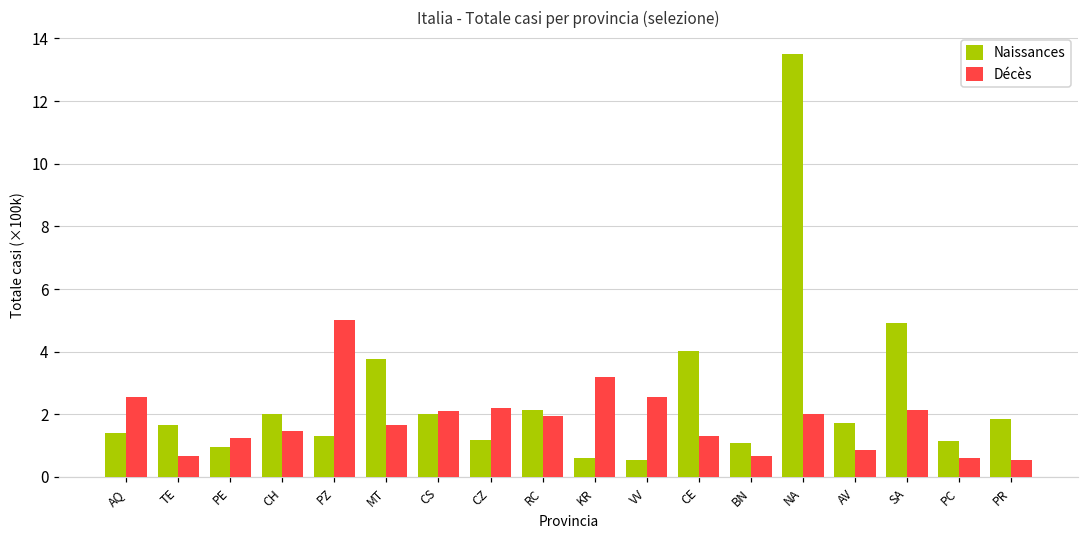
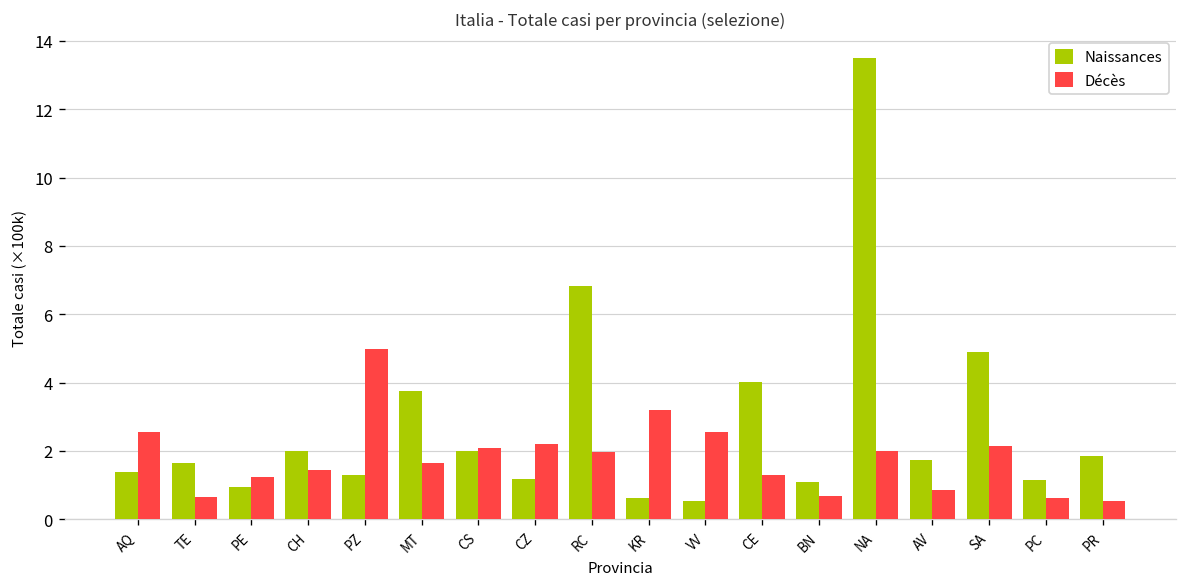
  {
    "Naissances": {
      "AQ": 1.4,
      "TE": 1.6,
      "PE": 1.0,
      "CH": 2.0,
      "PZ": 1.3,
      "MT": 3.8,
      "CS": 2.0,
      "CZ": 1.2,
-     "RC": 2.2,
+     "RC": 6.8,
      "KR": 0.6,
      "VV": 0.5,
      "CE": 4.0,
      "BN": 1.1,
      "NA": 13.5,
      "AV": 1.7,
      "SA": 4.9,
      "PC": 1.1,
      "PR": 1.8
    },
    "Décès": {
      "AQ": 2.6,
      "TE": 0.7,
      "PE": 1.2,
      "CH": 1.5,
      "PZ": 5.0,
      "MT": 1.6,
      "CS": 2.1,
      "CZ": 2.2,
      "RC": 2.0,
      "KR": 3.2,
      "VV": 2.6,
      "CE": 1.3,
      "BN": 0.7,
      "NA": 2.0,
      "AV": 0.9,
      "SA": 2.2,
      "PC": 0.6,
      "PR": 0.5
    }
  }
